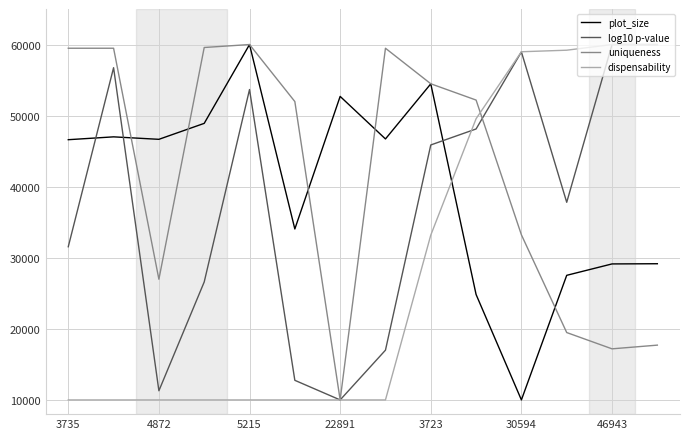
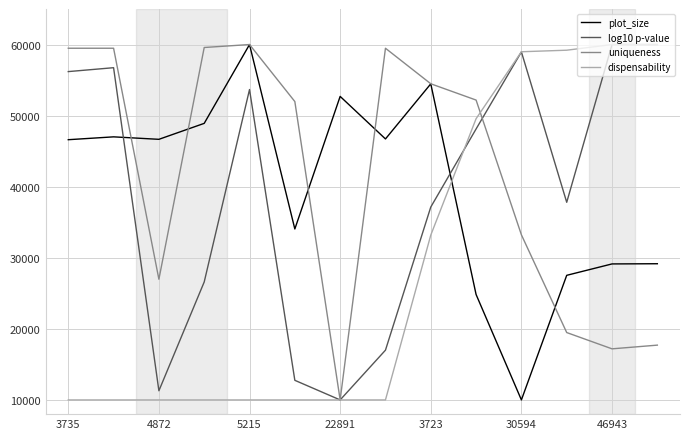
  {
    "plot_size": {
      "3735": 47000,
      "4872": 47000,
      "22891": 53000,
      "30594": 10000,
      "46943": 29000
    },
    "log10 p-value": {
-     "3735": 32000,
+     "3735": 56000,
      "4872": 11000,
      "5215": 54000,
-     "3723": 46000
+     "3723": 37000
    }
  }
